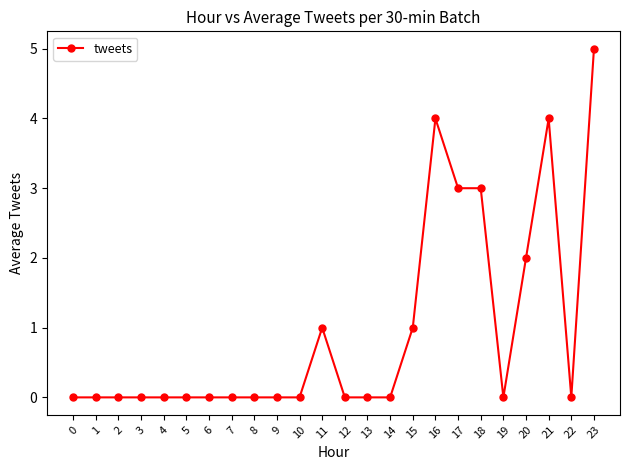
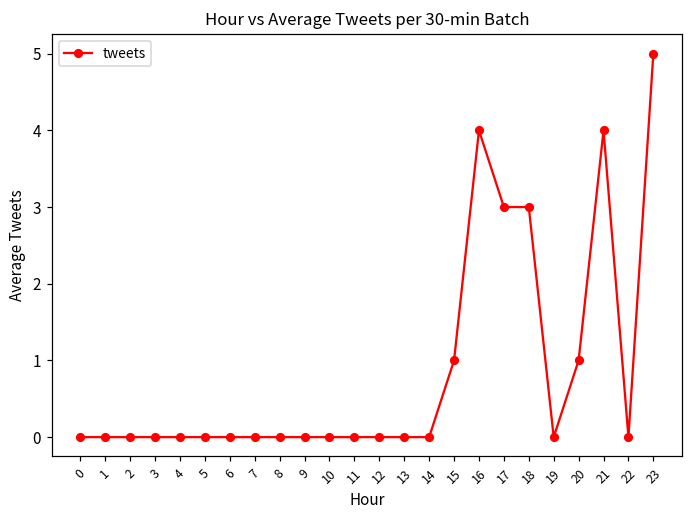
  {
    "0": 0,
    "1": 0,
    "2": 0,
    "3": 0,
    "4": 0,
    "5": 0,
    "6": 0,
    "7": 0,
    "8": 0,
    "9": 0,
    "10": 0,
-   "11": 1,
+   "11": 0,
    "12": 0,
    "13": 0,
    "14": 0,
    "15": 1,
    "16": 4,
    "17": 3,
    "18": 3,
    "19": 0,
-   "20": 2,
+   "20": 1,
    "21": 4,
    "22": 0,
    "23": 5
  }
